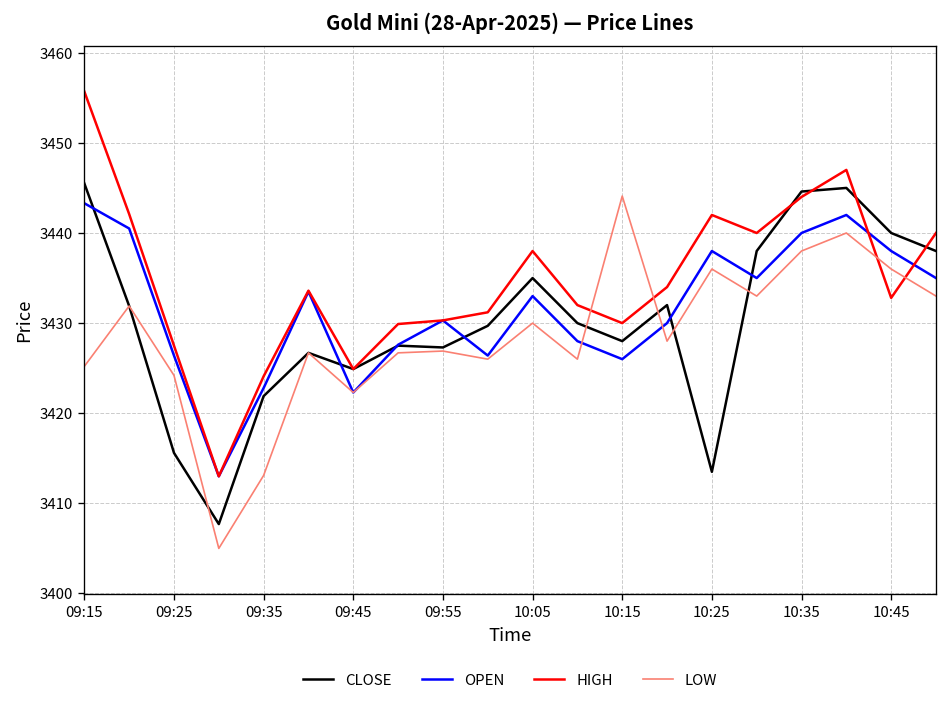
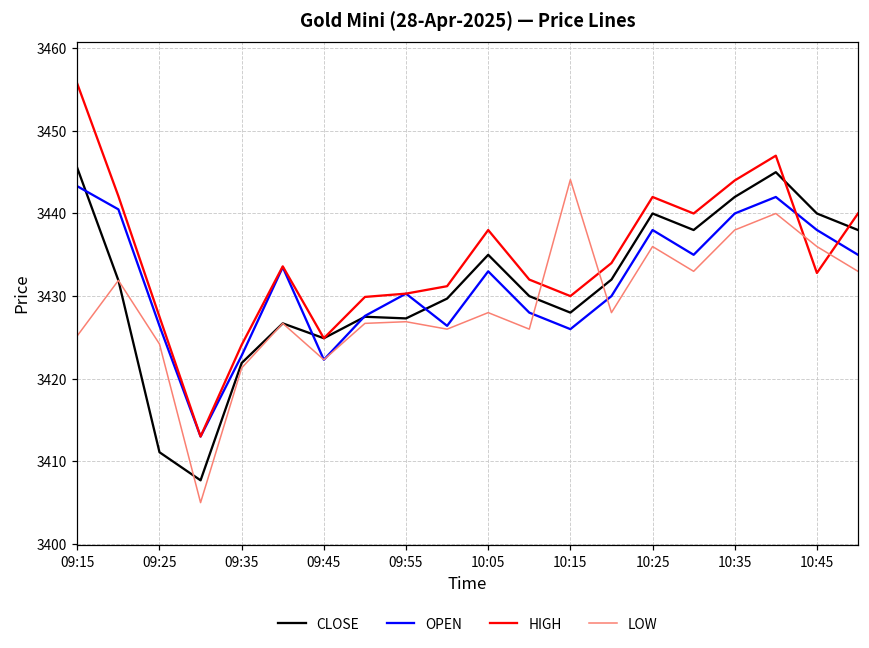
  {
    "CLOSE": {
      "09:15": 3446,
-     "09:25": 3416,
+     "09:25": 3411,
      "09:35": 3422,
      "09:55": 3427,
      "10:05": 3435,
      "10:15": 3428,
-     "10:25": 3414,
-     "10:35": 3445,
+     "10:25": 3440,
+     "10:35": 3442,
      "10:45": 3440
    },
    "OPEN": {
      "09:15": 3443,
      "09:25": 3426,
      "09:35": 3423,
      "10:05": 3433,
      "10:15": 3426,
      "10:25": 3438,
      "10:35": 3440,
      "10:45": 3438
    },
    "HIGH": {
      "09:15": 3456,
      "09:25": 3428,
      "09:35": 3424,
      "10:05": 3438,
      "10:15": 3430,
      "10:25": 3442,
      "10:35": 3444,
      "10:45": 3433
    },
    "LOW": {
      "09:15": 3425,
      "09:25": 3424,
-     "09:35": 3413,
+     "09:35": 3421,
      "09:55": 3427,
-     "10:05": 3430,
+     "10:05": 3428,
      "10:15": 3444,
      "10:25": 3436,
      "10:35": 3438,
      "10:45": 3436
    }
  }
